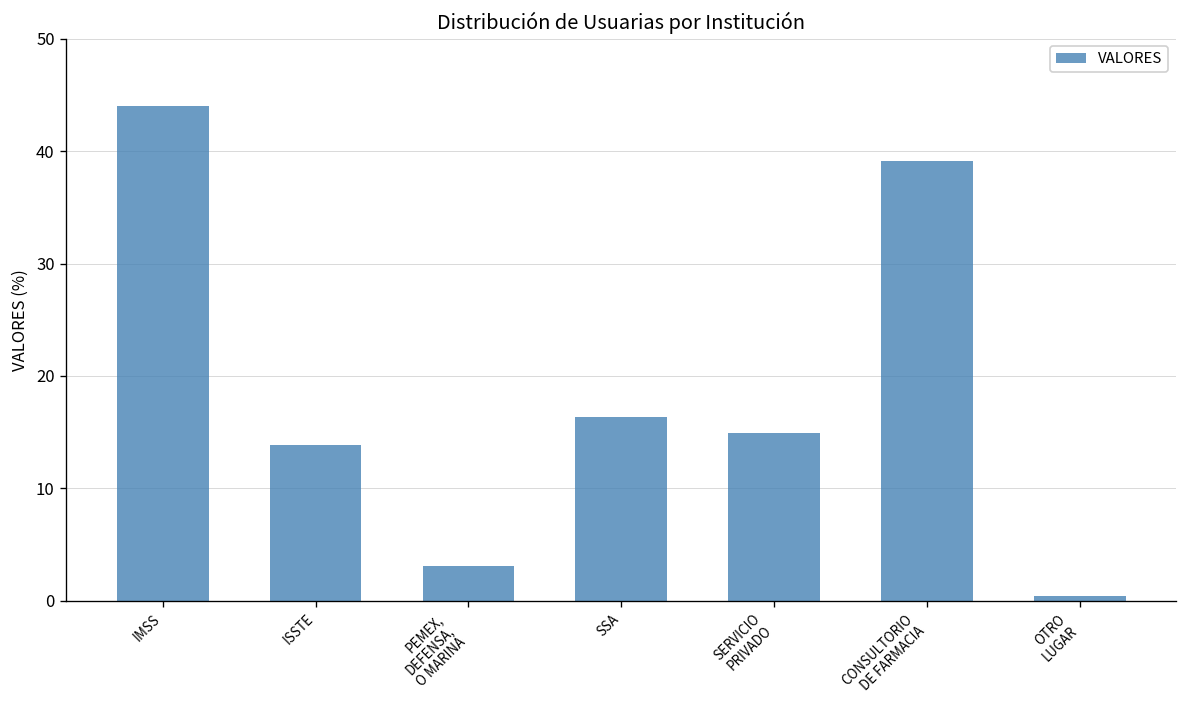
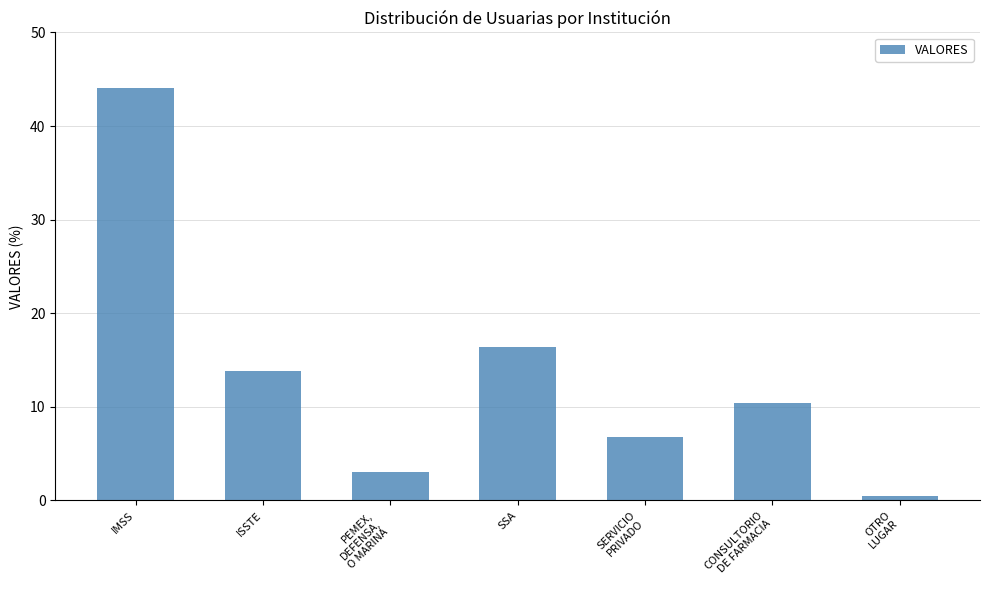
  {
    "IMSS": 44,
    "ISSTE": 14,
    "PEMEX, DEFENSA, O MARINA": 3,
    "SSA": 16,
-   "SERVICIO PRIVADO": 15,
-   "CONSULTORIO DE FARMACIA": 39,
+   "SERVICIO PRIVADO": 7,
+   "CONSULTORIO DE FARMACIA": 10,
    "OTRO LUGAR": 0
  }
